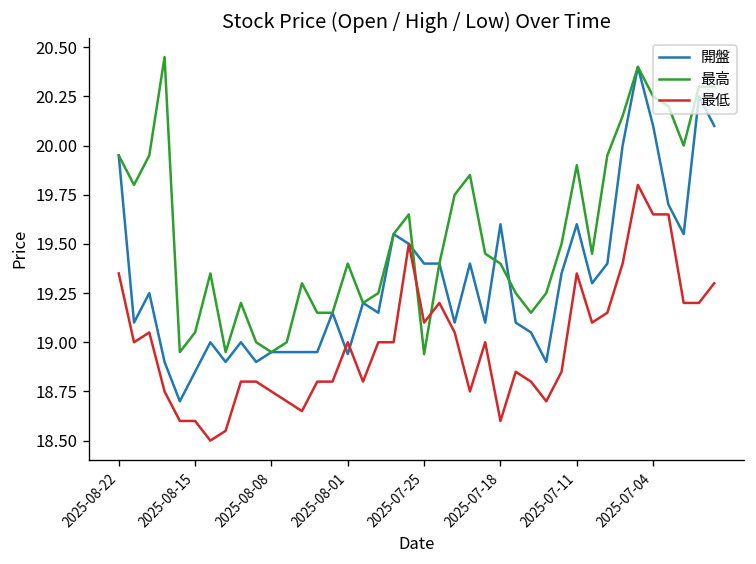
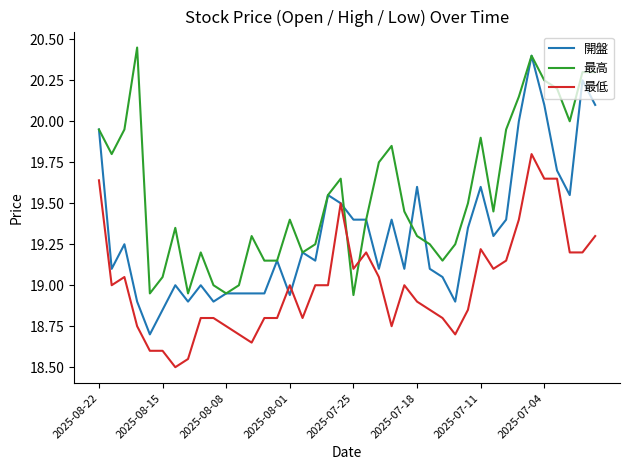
  {
    "開盤": {
      "2025-08-15": 18.85,
      "2025-08-01": 18.94,
      "2025-07-25": 19.40,
      "2025-07-18": 19.60,
      "2025-07-11": 19.60,
      "2025-07-04": 20.10
    },
    "最高": {
      "2025-08-15": 19.05,
      "2025-08-01": 19.4,
      "2025-07-25": 18.94,
-     "2025-07-18": 19.4,
+     "2025-07-18": 19.3,
      "2025-07-11": 19.9
    },
    "最低": {
-     "2025-08-22": 19.35,
+     "2025-08-22": 19.64,
      "2025-08-15": 18.60,
      "2025-08-08": 18.75,
      "2025-08-01": 19.00,
      "2025-07-25": 19.10,
-     "2025-07-18": 18.6,
-     "2025-07-11": 19.35,
+     "2025-07-18": 18.9,
+     "2025-07-11": 19.22,
      "2025-07-04": 19.65
    }
  }
